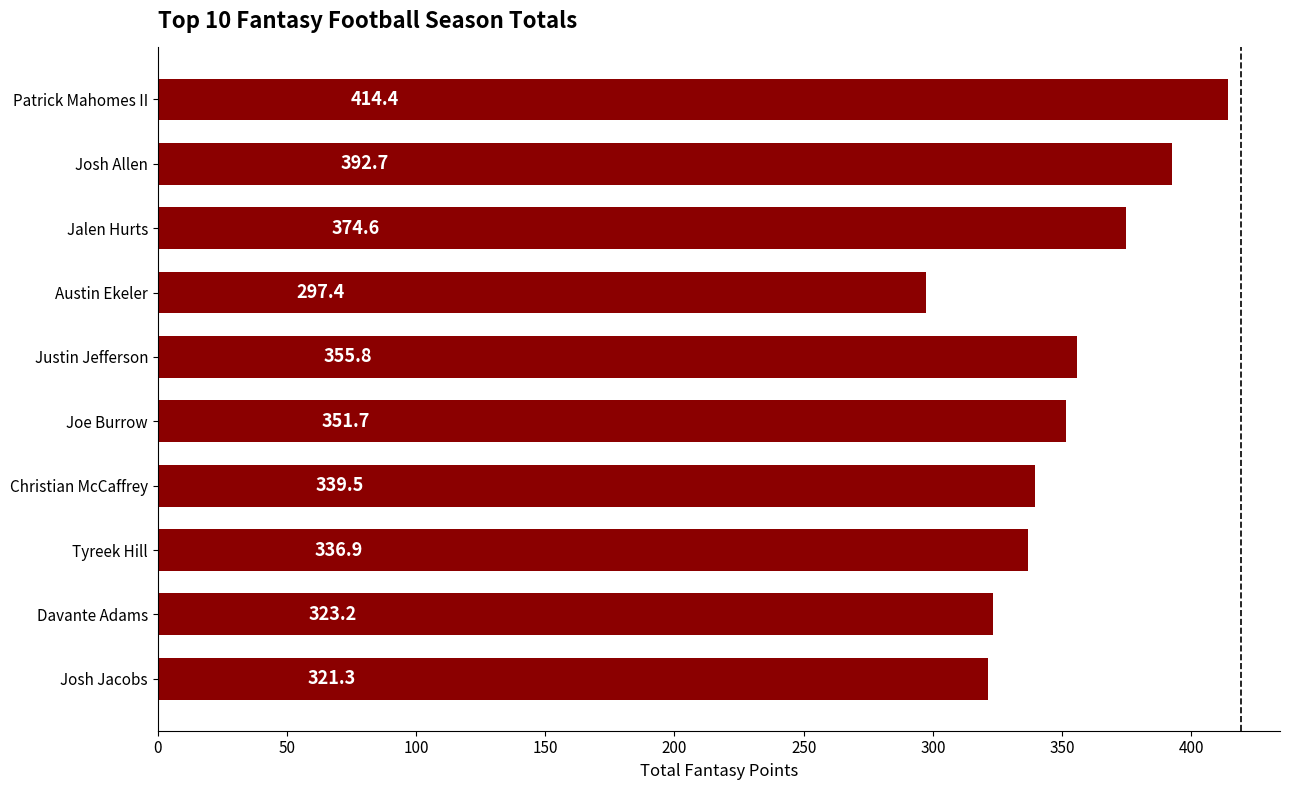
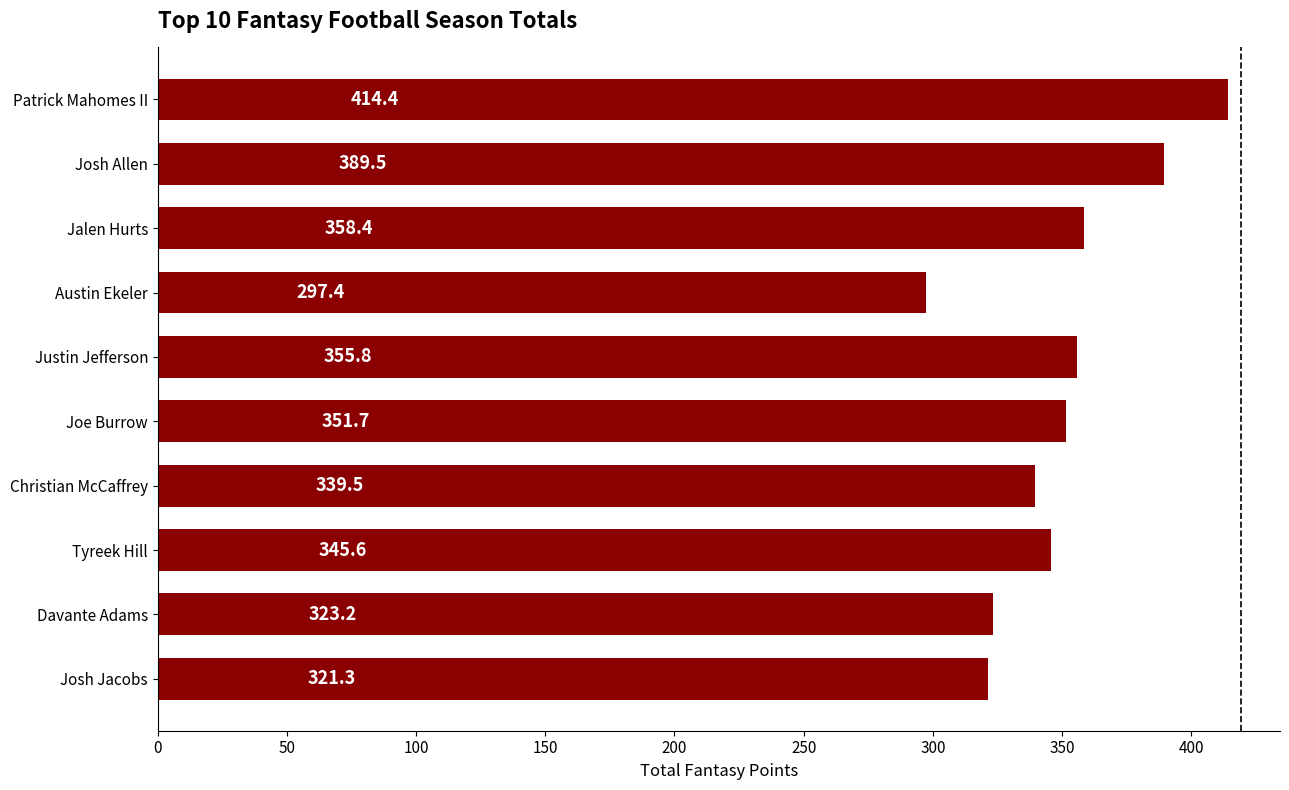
  {
    "Patrick Mahomes II": 414.4,
-   "Josh Allen": 392.7,
-   "Jalen Hurts": 374.6,
+   "Josh Allen": 389.5,
+   "Jalen Hurts": 358.4,
    "Austin Ekeler": 297.4,
    "Justin Jefferson": 355.8,
    "Joe Burrow": 351.7,
    "Christian McCaffrey": 339.5,
-   "Tyreek Hill": 336.9,
+   "Tyreek Hill": 345.6,
    "Davante Adams": 323.2,
    "Josh Jacobs": 321.3
  }
